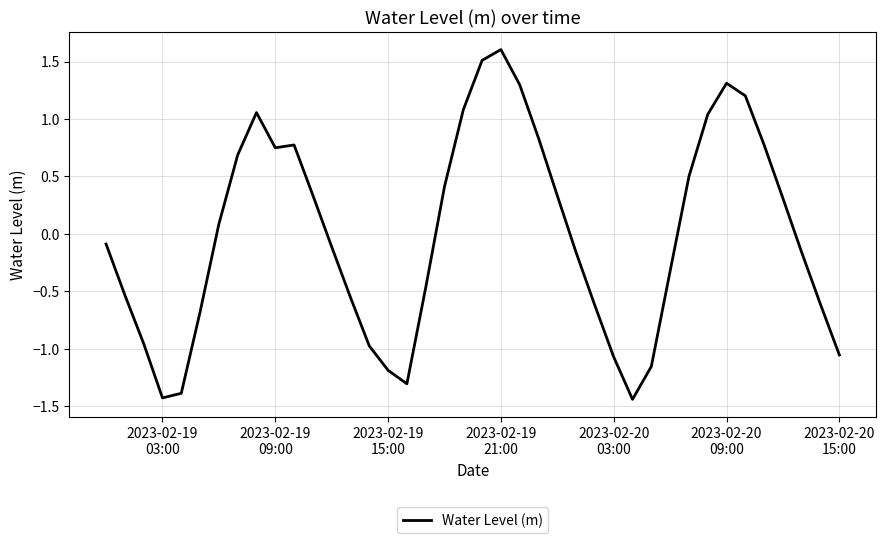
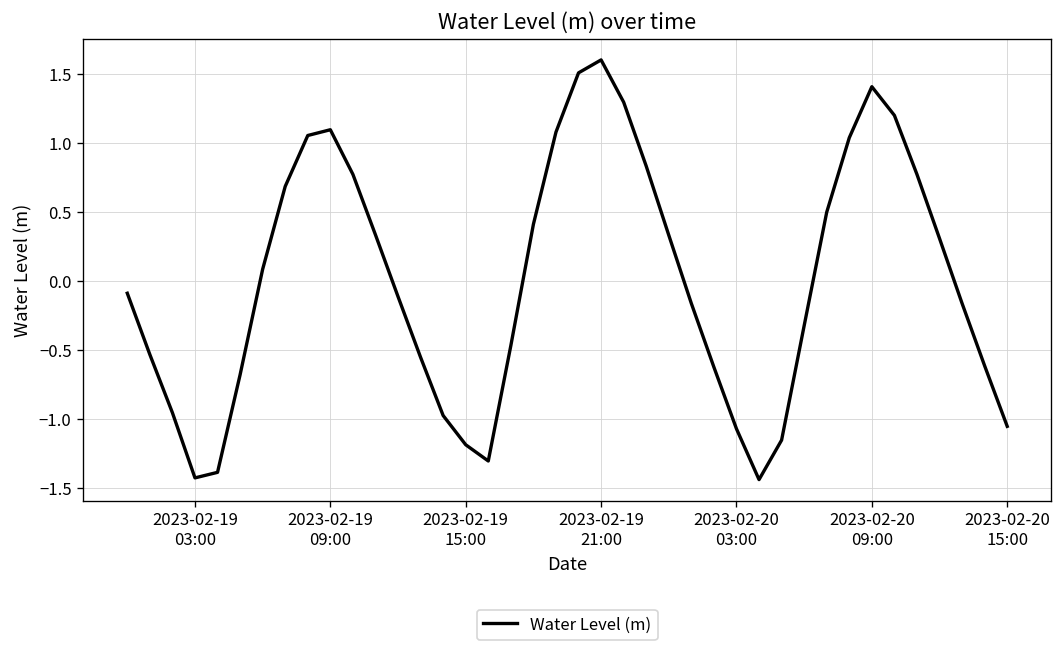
  {
    "2023-02-19 03:00": -1.43,
-   "2023-02-19 09:00": 0.75,
+   "2023-02-19 09:00": 1.10,
    "2023-02-19 15:00": -1.19,
    "2023-02-19 21:00": 1.60,
    "2023-02-20 03:00": -1.07,
-   "2023-02-20 09:00": 1.31,
+   "2023-02-20 09:00": 1.41,
    "2023-02-20 15:00": -1.05
  }
